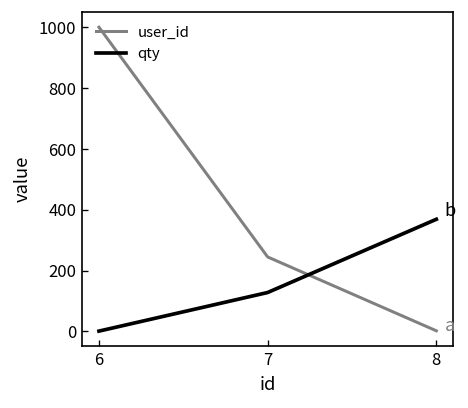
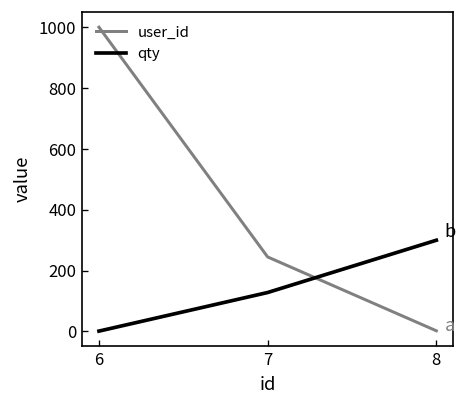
  {
    "user_id": {
      "6": 1000,
      "7": 250,
      "8": 0
    },
    "qty": {
      "6": 0,
      "7": 130,
-     "8": 370
+     "8": 300
    }
  }
